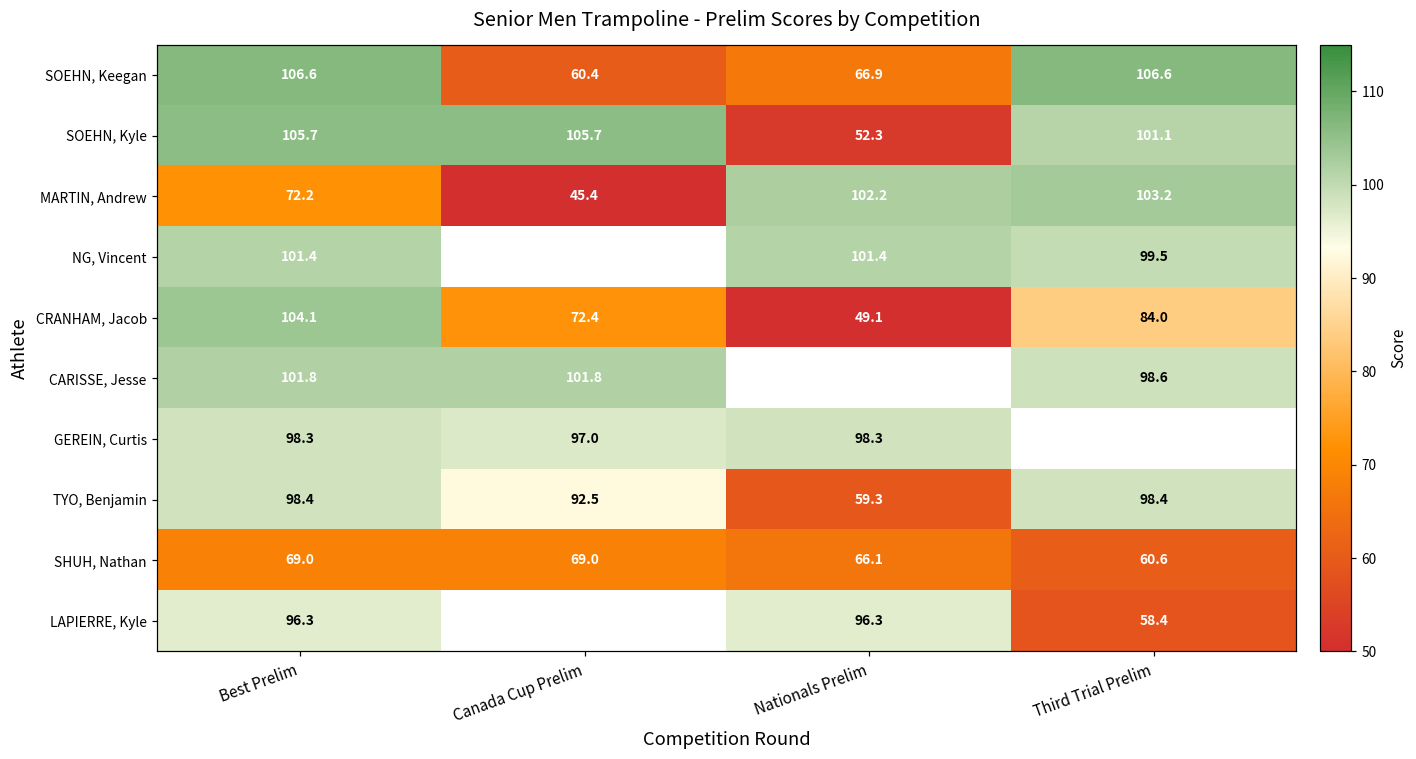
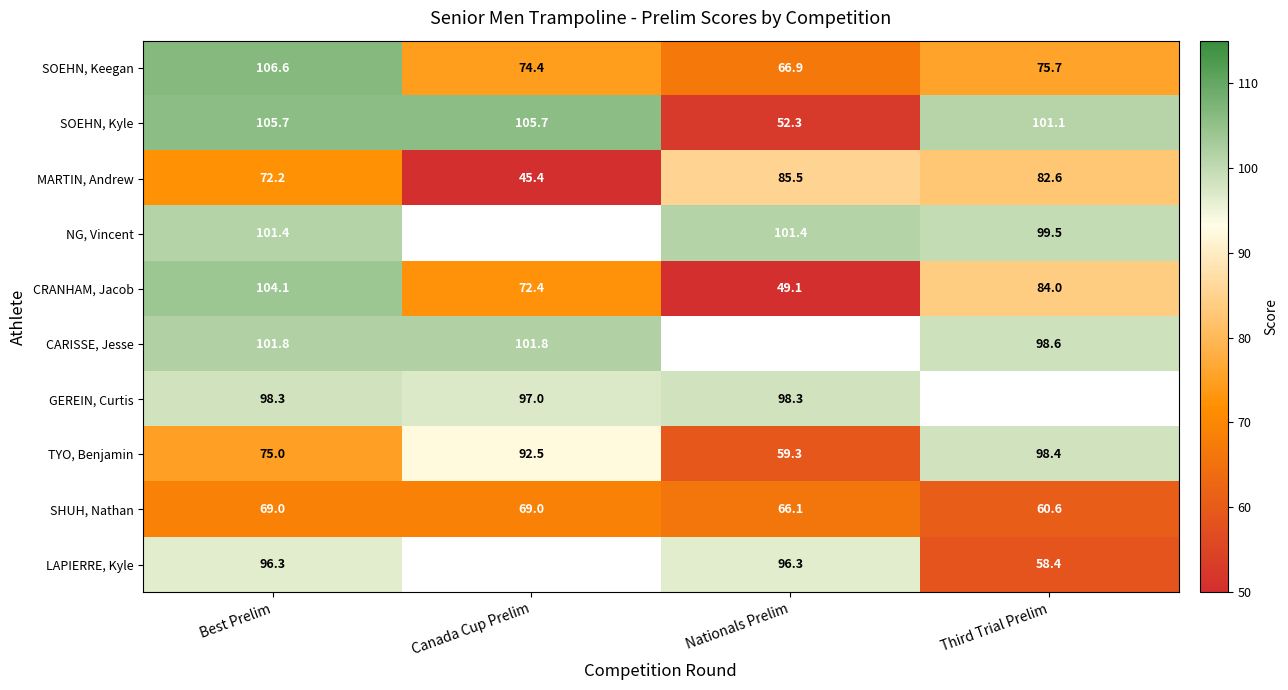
  {
    "SOEHN, Keegan": {
      "Best Prelim": 106.6,
-     "Canada Cup Prelim": 60.4,
+     "Canada Cup Prelim": 74.4,
      "Nationals Prelim": 66.9,
-     "Third Trial Prelim": 106.6
+     "Third Trial Prelim": 75.7
    },
    "SOEHN, Kyle": {
      "Best Prelim": 105.7,
      "Canada Cup Prelim": 105.7,
      "Nationals Prelim": 52.3,
      "Third Trial Prelim": 101.1
    },
    "MARTIN, Andrew": {
      "Best Prelim": 72.2,
      "Canada Cup Prelim": 45.4,
-     "Nationals Prelim": 102.2,
-     "Third Trial Prelim": 103.2
+     "Nationals Prelim": 85.5,
+     "Third Trial Prelim": 82.6
    },
    "NG, Vincent": {
      "Best Prelim": 101.4,
      "Nationals Prelim": 101.4,
      "Third Trial Prelim": 99.5
    },
    "CRANHAM, Jacob": {
      "Best Prelim": 104.1,
      "Canada Cup Prelim": 72.4,
      "Nationals Prelim": 49.1,
      "Third Trial Prelim": 84.0
    },
    "CARISSE, Jesse": {
      "Best Prelim": 101.8,
      "Canada Cup Prelim": 101.8,
      "Third Trial Prelim": 98.6
    },
    "GEREIN, Curtis": {
      "Best Prelim": 98.3,
      "Canada Cup Prelim": 97.0,
      "Nationals Prelim": 98.3
    },
    "TYO, Benjamin": {
-     "Best Prelim": 98.4,
+     "Best Prelim": 75.0,
      "Canada Cup Prelim": 92.5,
      "Nationals Prelim": 59.3,
      "Third Trial Prelim": 98.4
    },
    "SHUH, Nathan": {
      "Best Prelim": 69.0,
      "Canada Cup Prelim": 69.0,
      "Nationals Prelim": 66.1,
      "Third Trial Prelim": 60.6
    },
    "LAPIERRE, Kyle": {
      "Best Prelim": 96.3,
      "Nationals Prelim": 96.3,
      "Third Trial Prelim": 58.4
    }
  }
